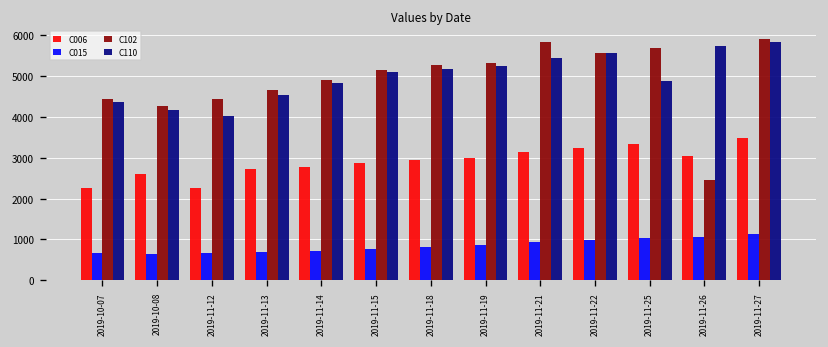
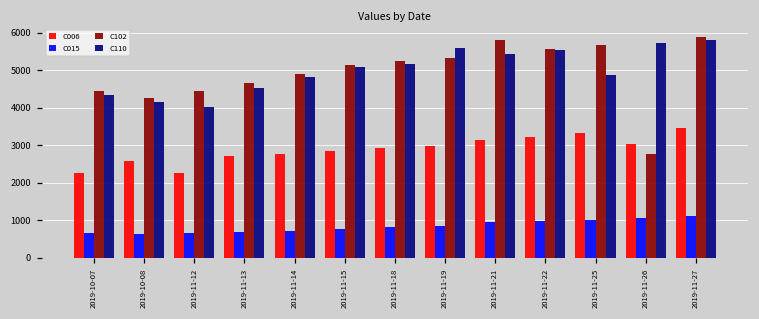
  {
    "C006": {
      "2019-10-07": 2300,
      "2019-10-08": 2600,
      "2019-11-12": 2300,
      "2019-11-13": 2700,
      "2019-11-14": 2800,
      "2019-11-15": 2900,
      "2019-11-18": 2900,
      "2019-11-19": 3000,
      "2019-11-21": 3100,
      "2019-11-22": 3200,
      "2019-11-25": 3300,
      "2019-11-26": 3000,
      "2019-11-27": 3500
    },
    "C015": {
      "2019-10-07": 700,
      "2019-10-08": 600,
      "2019-11-12": 700,
      "2019-11-13": 700,
      "2019-11-14": 700,
      "2019-11-15": 800,
      "2019-11-18": 800,
      "2019-11-19": 900,
      "2019-11-21": 900,
      "2019-11-22": 1000,
      "2019-11-25": 1000,
      "2019-11-26": 1100,
      "2019-11-27": 1100
    },
    "C102": {
      "2019-10-07": 4400,
      "2019-10-08": 4300,
      "2019-11-12": 4400,
      "2019-11-13": 4700,
      "2019-11-14": 4900,
      "2019-11-15": 5100,
      "2019-11-18": 5300,
      "2019-11-19": 5300,
      "2019-11-21": 5800,
      "2019-11-22": 5600,
      "2019-11-25": 5700,
-     "2019-11-26": 2500,
+     "2019-11-26": 2800,
      "2019-11-27": 5900
    },
    "C110": {
      "2019-10-07": 4400,
      "2019-10-08": 4200,
      "2019-11-12": 4000,
      "2019-11-13": 4500,
      "2019-11-14": 4800,
      "2019-11-15": 5100,
      "2019-11-18": 5200,
-     "2019-11-19": 5200,
+     "2019-11-19": 5600,
      "2019-11-21": 5400,
      "2019-11-22": 5500,
      "2019-11-25": 4900,
      "2019-11-26": 5700,
      "2019-11-27": 5800
    }
  }
